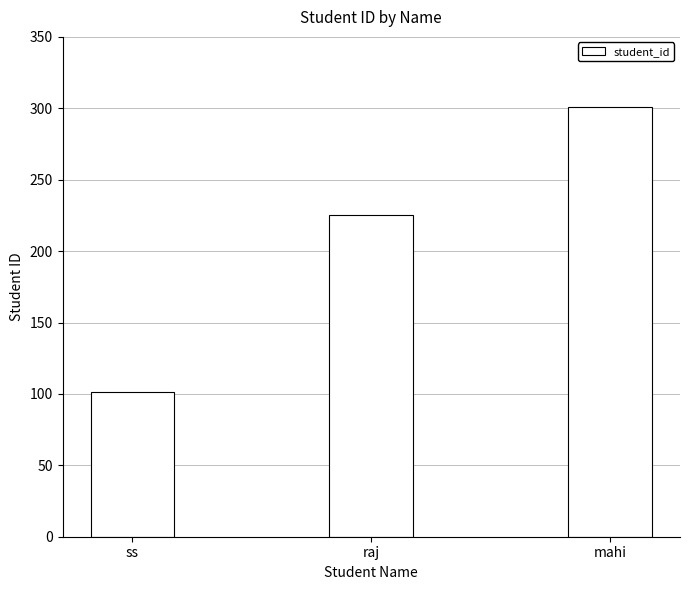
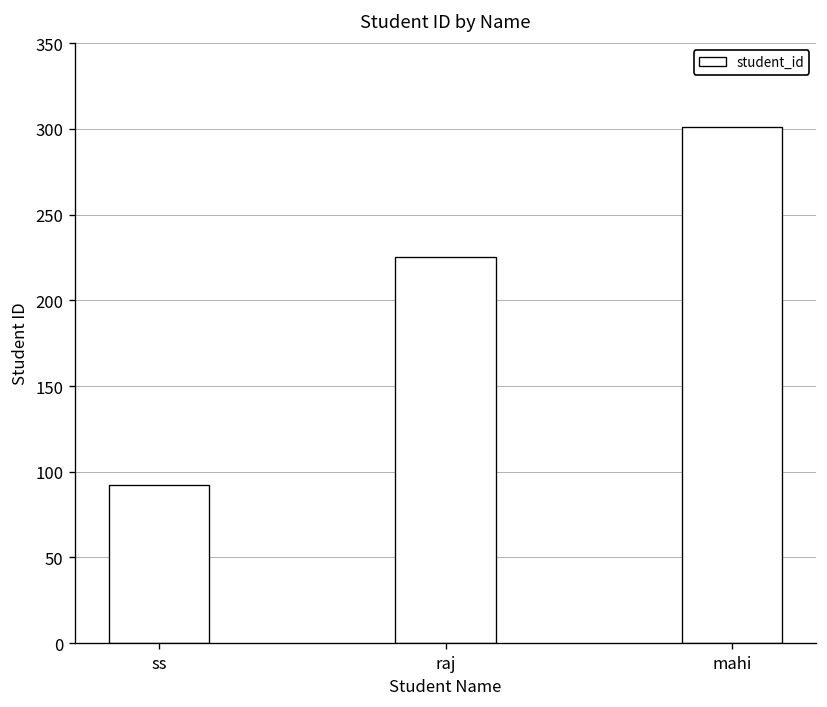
  {
-   "ss": 101,
+   "ss": 92,
    "raj": 225,
    "mahi": 301
  }
